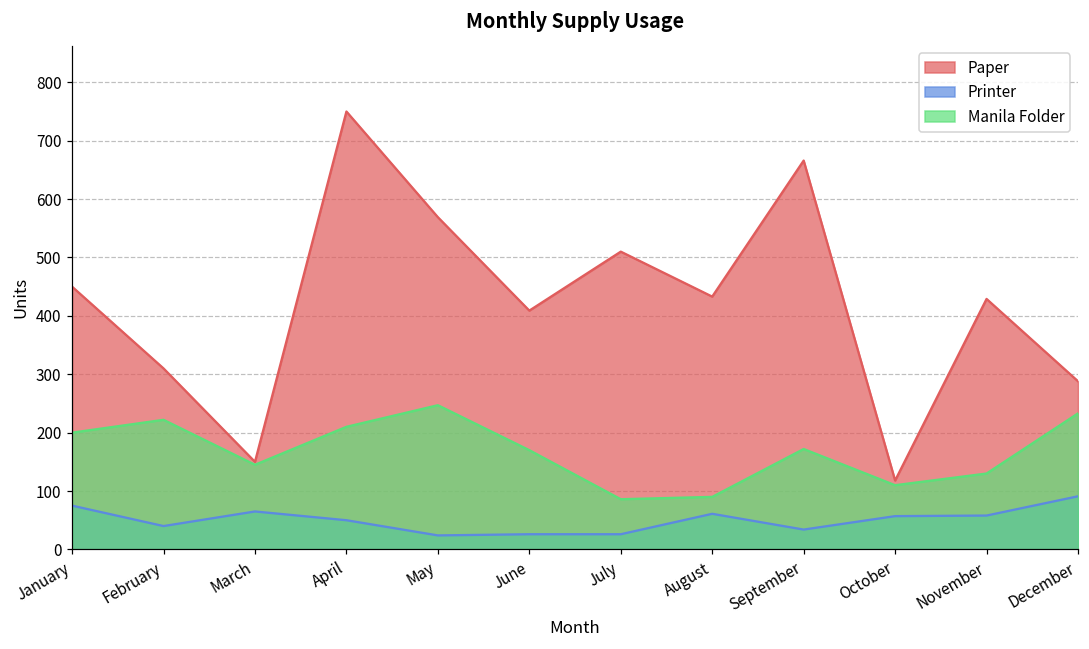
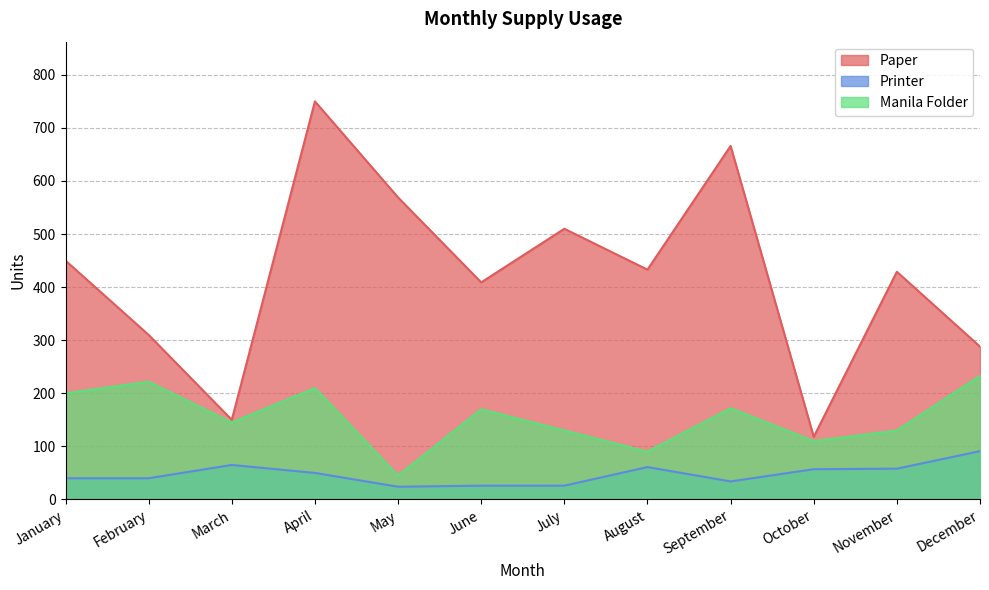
  {
    "Paper": {
      "January": 450,
      "February": 310,
      "March": 150,
      "April": 750,
      "May": 570,
      "June": 410,
      "July": 510,
      "August": 430,
      "September": 670,
      "October": 120,
      "November": 430,
      "December": 290
    },
    "Printer": {
-     "January": 80,
+     "January": 40,
      "February": 40,
      "March": 70,
      "April": 50,
      "May": 20,
      "June": 30,
      "July": 30,
      "August": 60,
      "September": 30,
      "October": 60,
      "November": 60,
      "December": 90
    },
    "Manila Folder": {
      "January": 200,
      "February": 220,
      "March": 150,
      "April": 210,
-     "May": 250,
+     "May": 50,
      "June": 170,
-     "July": 90,
+     "July": 130,
      "August": 90,
      "September": 170,
      "October": 110,
      "November": 130,
      "December": 230
    }
  }
